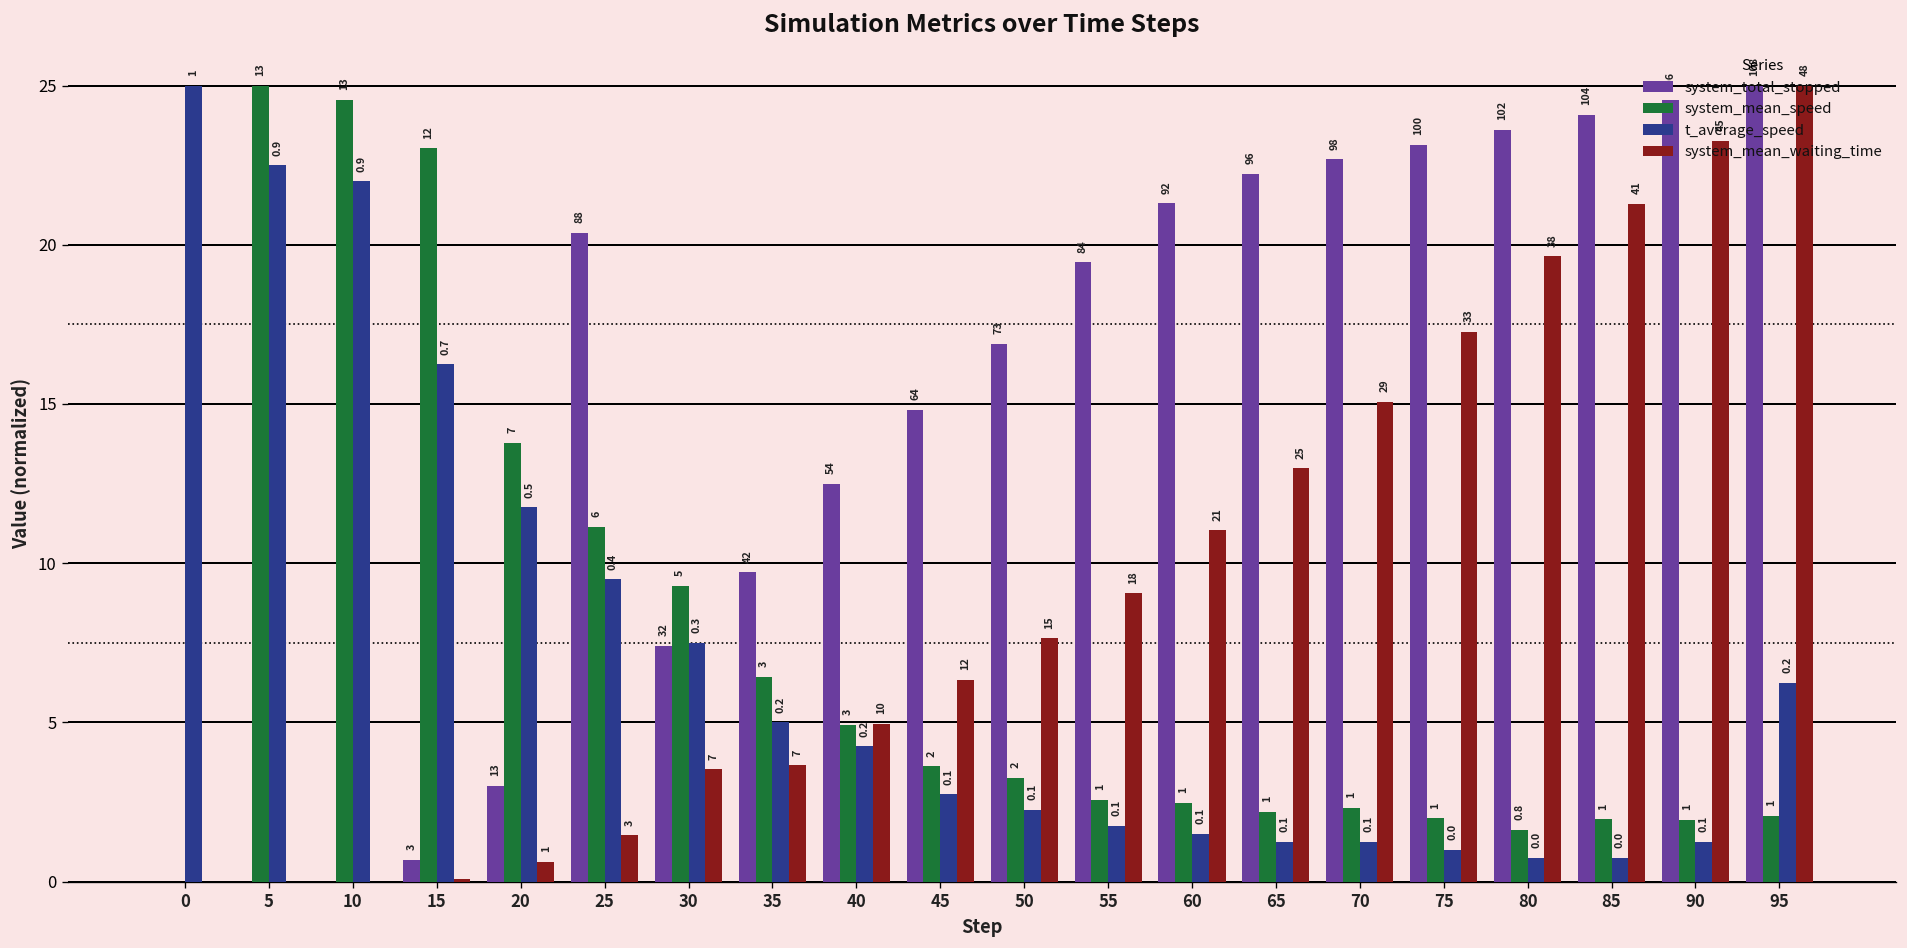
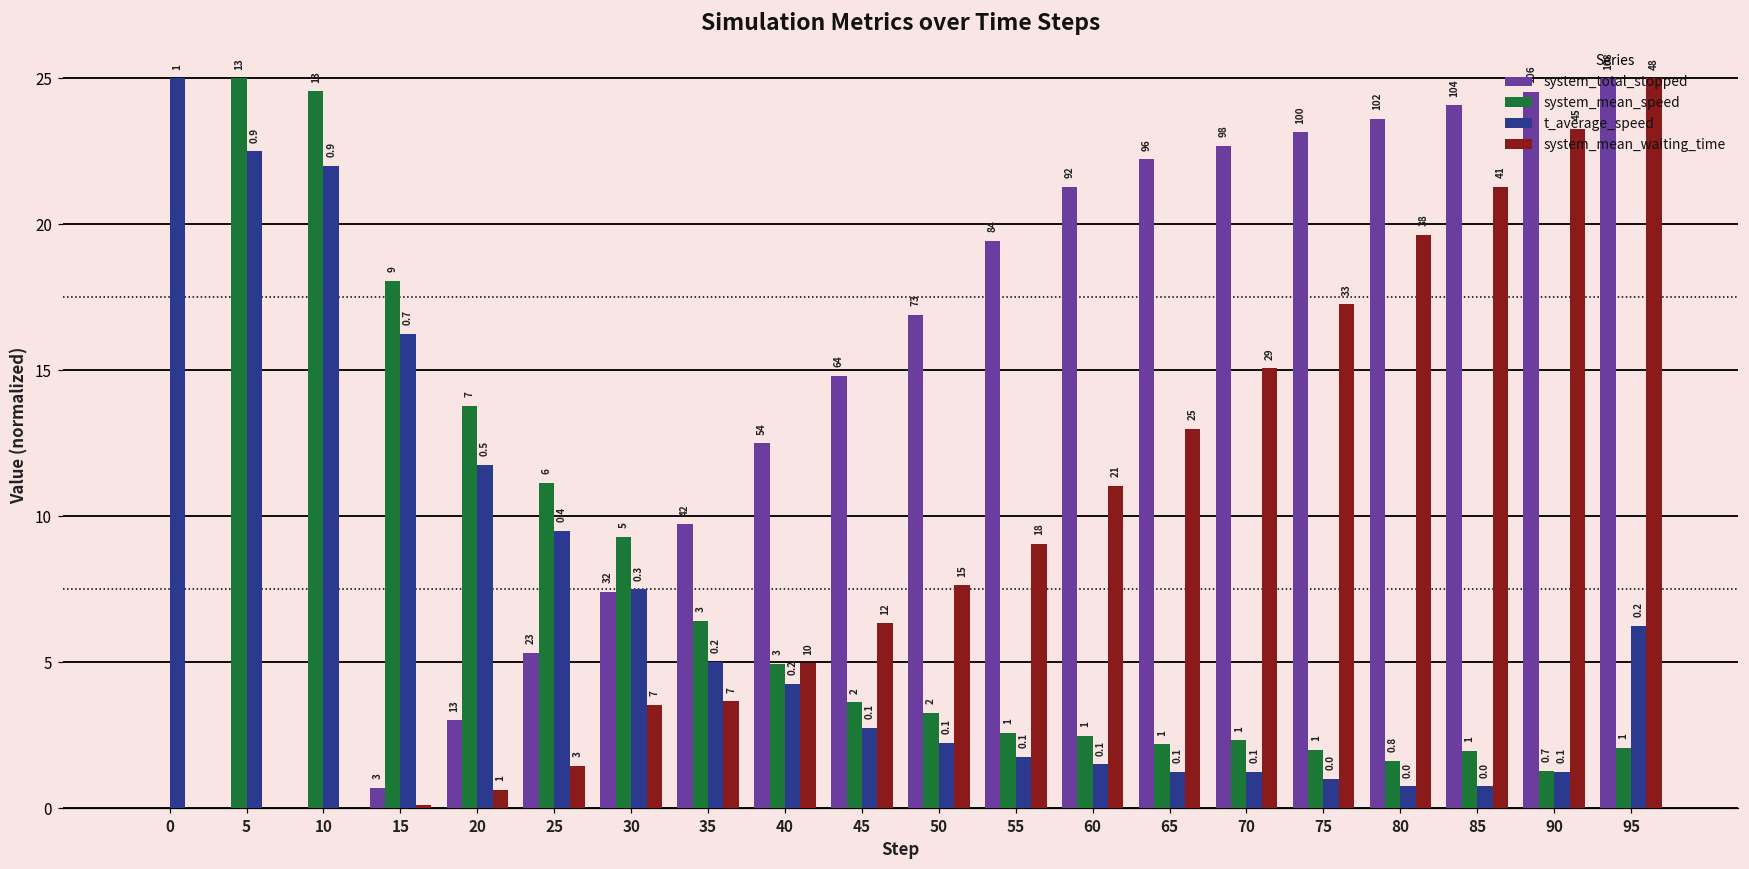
  {
    "system_total_stopped": {
-     "25": 88
+     "25": 23
    },
    "system_mean_speed": {
-     "15": 12,
-     "90": 1
+     "15": 9,
+     "90": 0.7
    },
    "system_mean_waiting_time": {
      "20": 1
    }
  }
